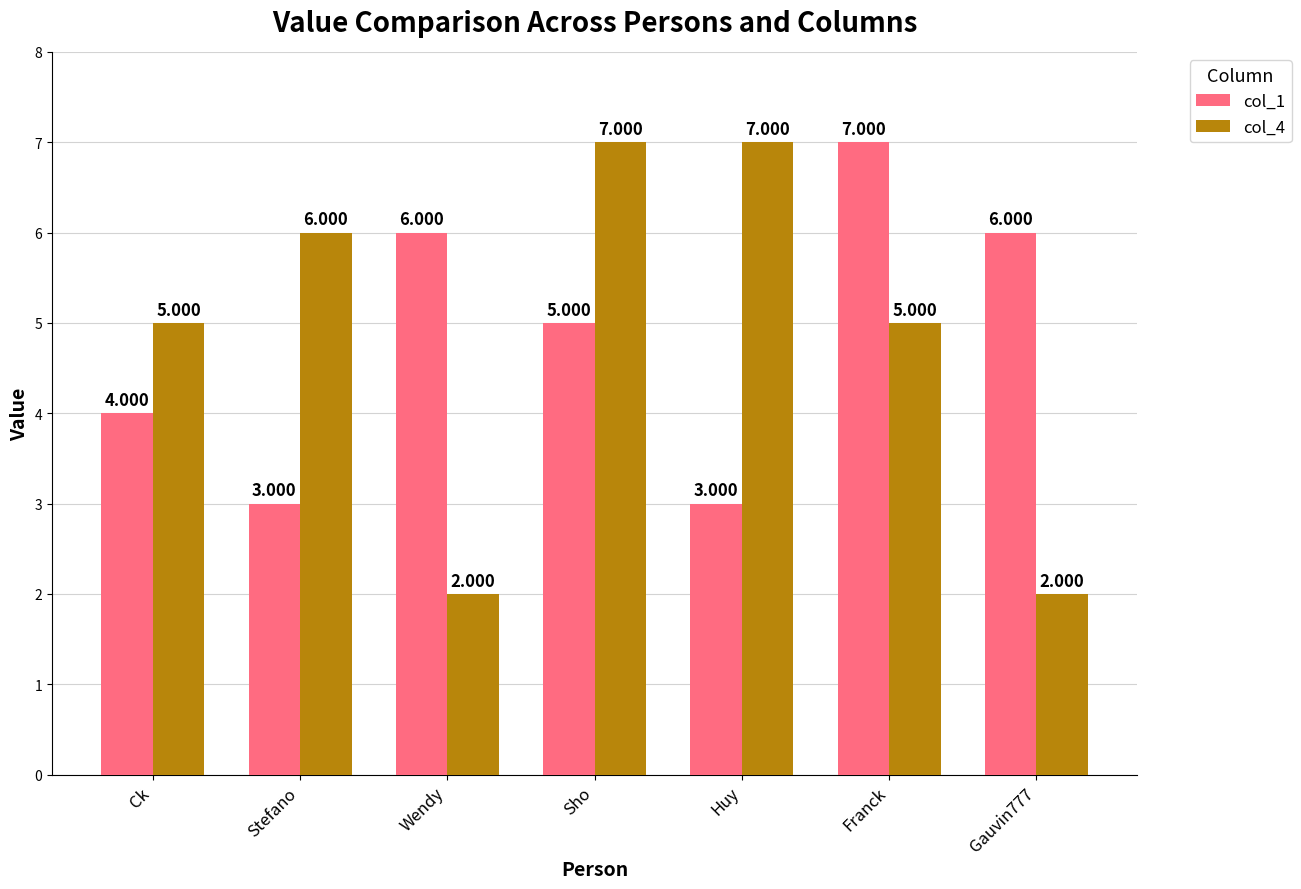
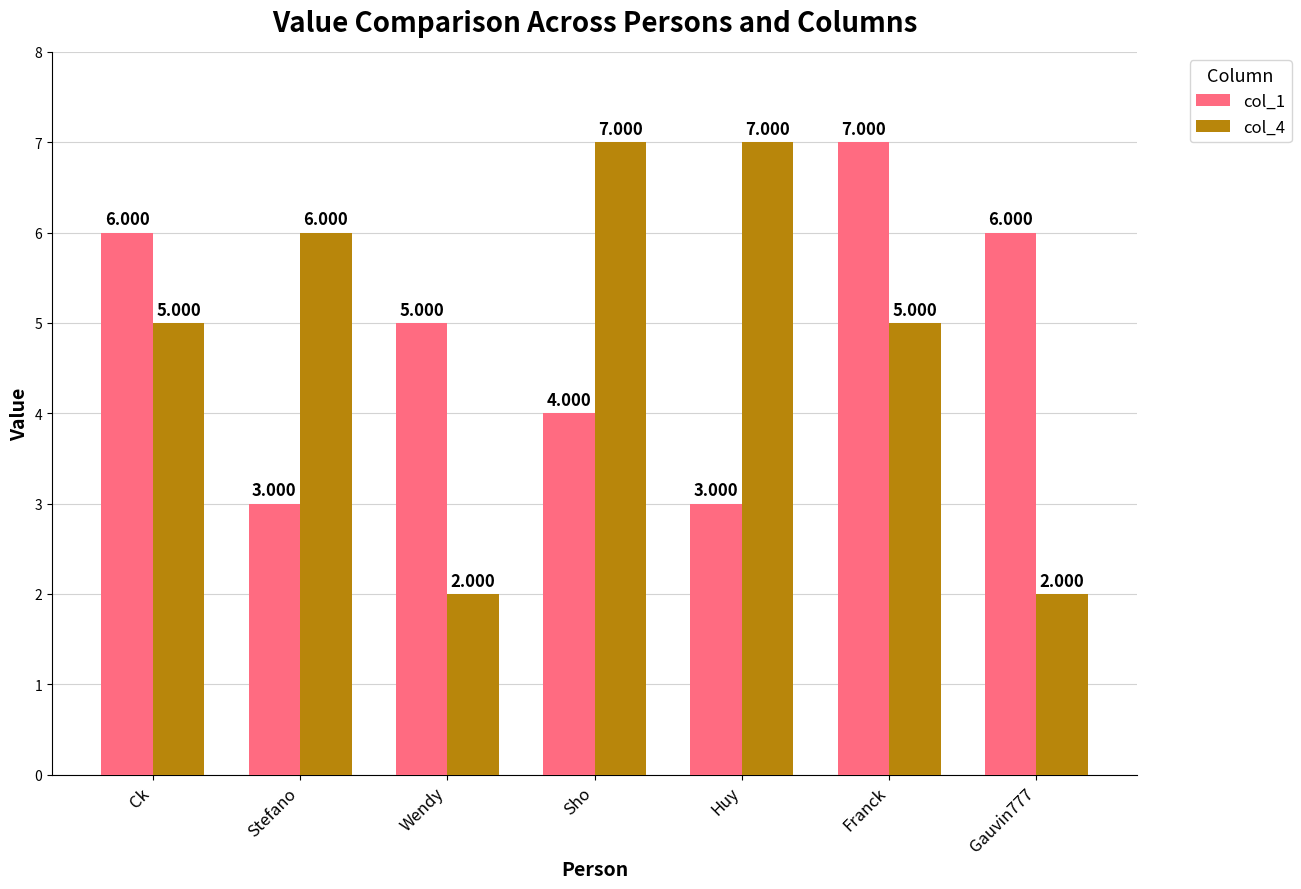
  {
    "col_1": {
-     "Ck": 4.000,
+     "Ck": 6.000,
      "Stefano": 3.000,
-     "Wendy": 6.000,
-     "Sho": 5.000,
+     "Wendy": 5.000,
+     "Sho": 4.000,
      "Huy": 3.000,
      "Franck": 7.000,
      "Gauvin777": 6.000
    },
    "col_4": {
      "Ck": 5.000,
      "Stefano": 6.000,
      "Wendy": 2.000,
      "Sho": 7.000,
      "Huy": 7.000,
      "Franck": 5.000,
      "Gauvin777": 2.000
    }
  }
